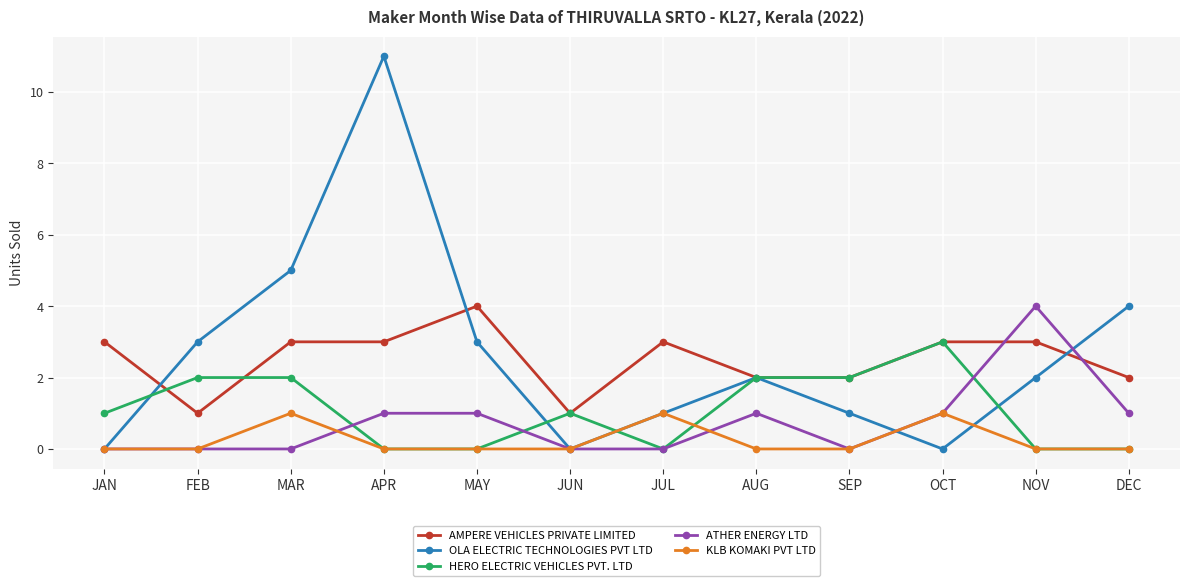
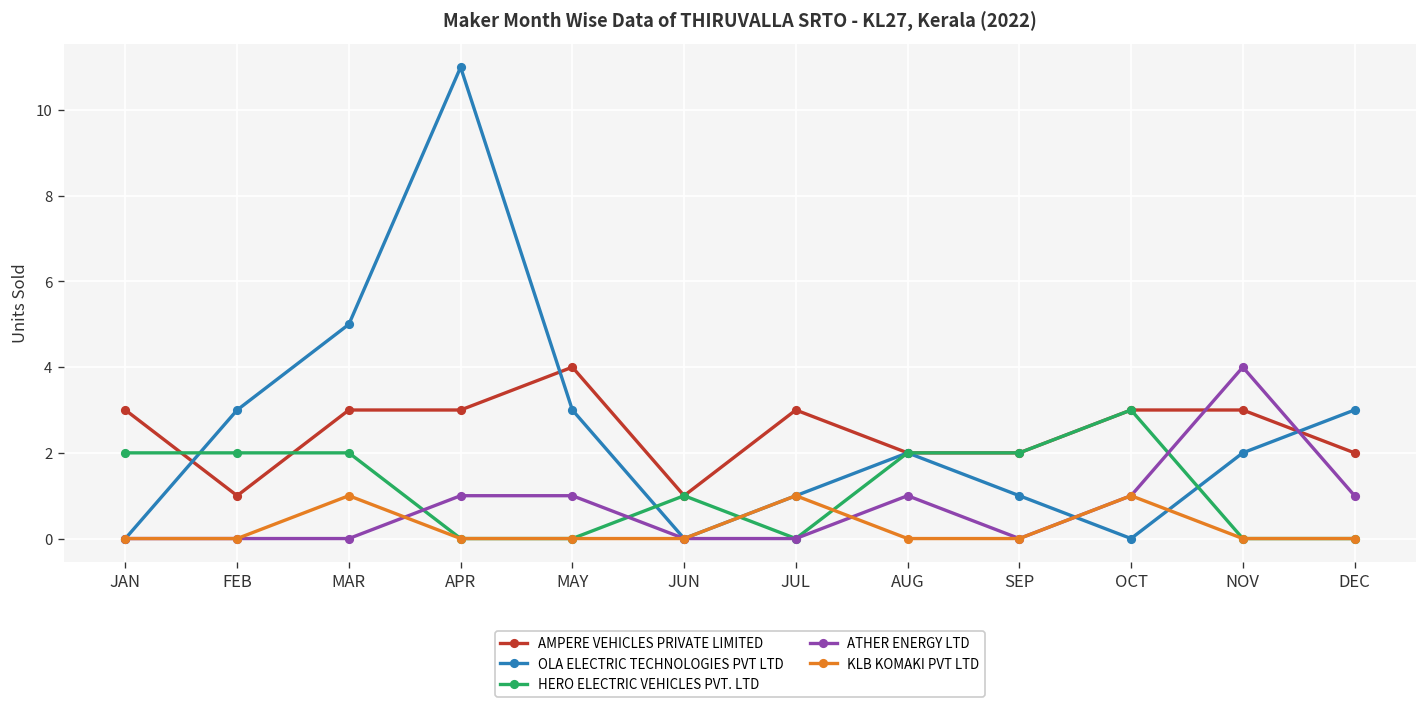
  {
    "AMPERE VEHICLES PRIVATE LIMITED": {
      "JAN": 3,
      "FEB": 1,
      "MAR": 3,
      "APR": 3,
      "MAY": 4,
      "JUL": 3,
      "NOV": 3,
      "DEC": 2
    },
    "OLA ELECTRIC TECHNOLOGIES PVT LTD": {
      "FEB": 3,
      "MAR": 5,
      "APR": 11,
      "MAY": 3,
      "SEP": 1,
      "OCT": 0,
      "NOV": 2,
-     "DEC": 4
+     "DEC": 3
    },
    "HERO ELECTRIC VEHICLES PVT. LTD": {
-     "JAN": 1,
+     "JAN": 2,
      "FEB": 2,
      "MAR": 2
    },
    "ATHER ENERGY LTD": {
      "MAR": 0,
      "APR": 1,
      "MAY": 1,
      "AUG": 1,
      "NOV": 4,
      "DEC": 1
    },
    "KLB KOMAKI PVT LTD": {
      "MAR": 1,
      "AUG": 0
    }
  }
